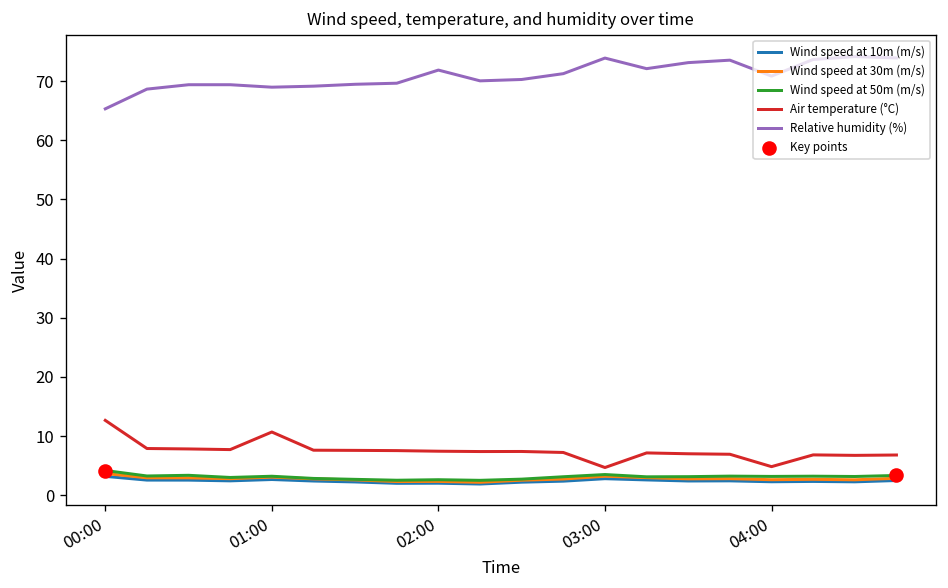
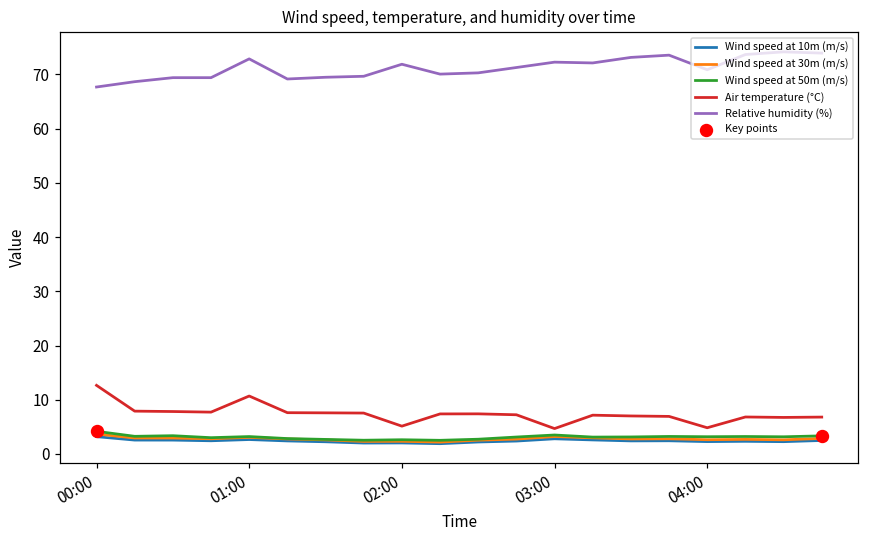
  {
    "Wind speed at 50m (m/s)": {
      "04:00": 3
    },
    "Air temperature (°C)": {
      "00:00": 13,
      "01:00": 11,
-     "02:00": 7,
+     "02:00": 5,
      "03:00": 5,
      "04:00": 5
    },
    "Relative humidity (%)": {
-     "00:00": 65,
-     "01:00": 69,
+     "00:00": 68,
+     "01:00": 73,
      "02:00": 72,
-     "03:00": 74
+     "03:00": 72
    }
  }
